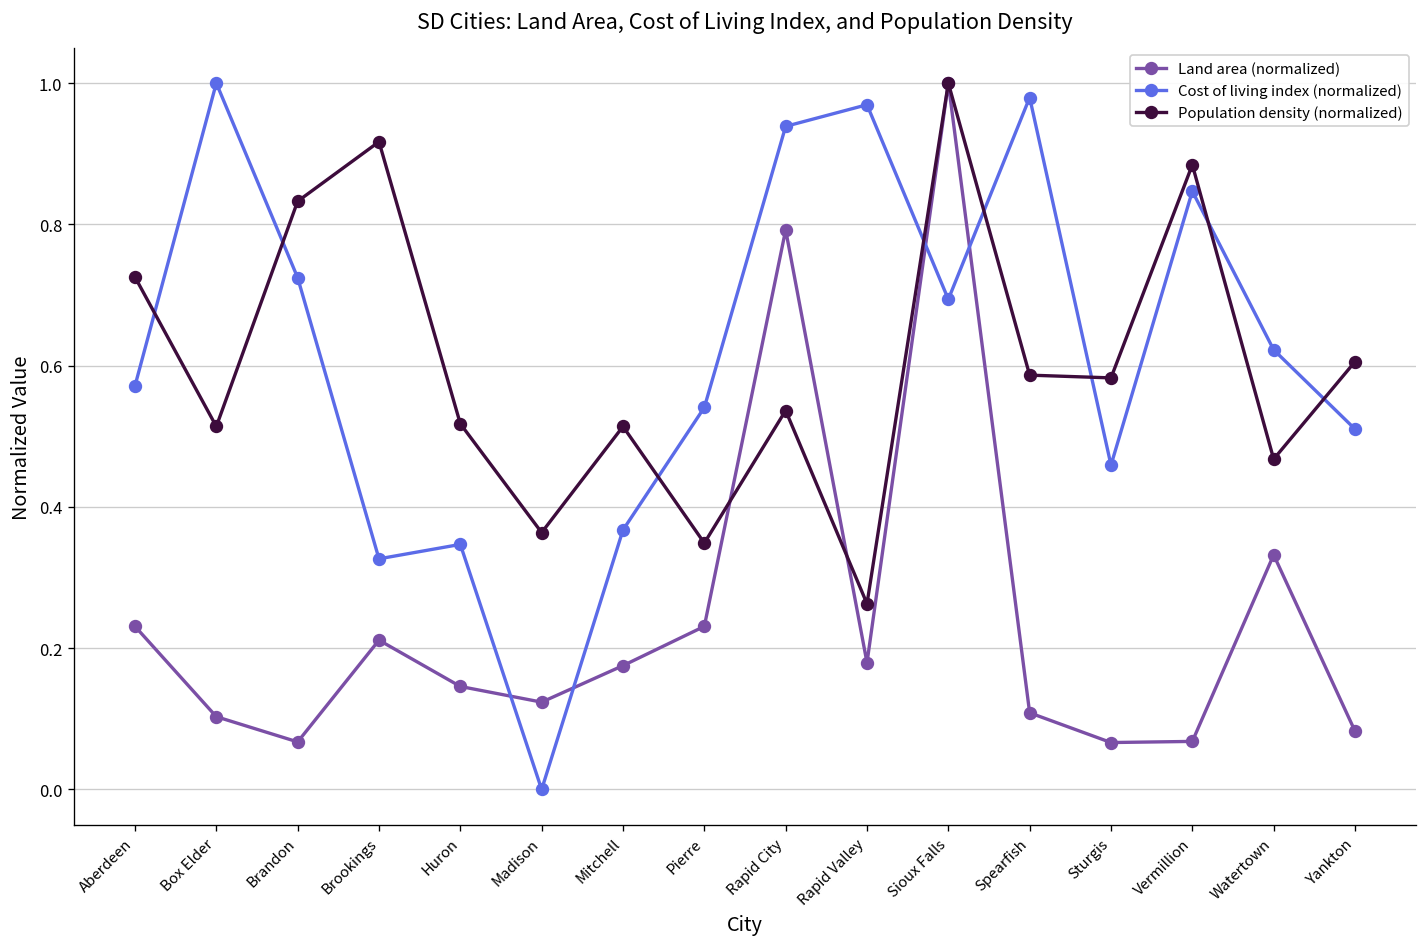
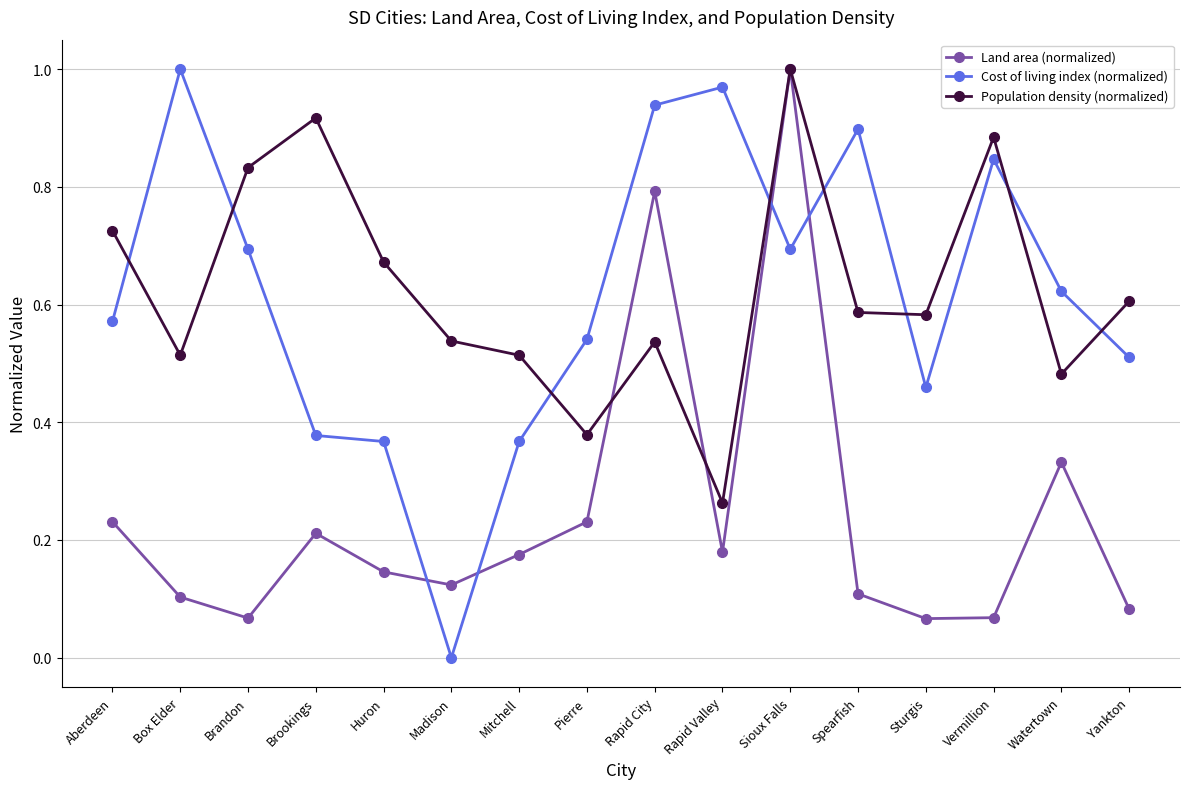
  {
    "Land area (normalized)": {
      "Aberdeen": 0.23,
      "Box Elder": 0.10,
      "Brandon": 0.07,
      "Brookings": 0.21,
      "Huron": 0.15,
      "Madison": 0.12,
      "Mitchell": 0.18,
      "Pierre": 0.23,
      "Rapid City": 0.79,
      "Rapid Valley": 0.18,
      "Spearfish": 0.11,
      "Sturgis": 0.07,
      "Vermillion": 0.07,
      "Watertown": 0.33,
      "Yankton": 0.08
    },
    "Cost of living index (normalized)": {
      "Aberdeen": 0.57,
      "Box Elder": 1.00,
-     "Brandon": 0.72,
-     "Brookings": 0.33,
-     "Huron": 0.35,
+     "Brandon": 0.69,
+     "Brookings": 0.38,
+     "Huron": 0.37,
      "Madison": 0.00,
      "Mitchell": 0.37,
      "Pierre": 0.54,
      "Rapid City": 0.94,
      "Rapid Valley": 0.97,
      "Sioux Falls": 0.69,
-     "Spearfish": 0.98,
+     "Spearfish": 0.90,
      "Sturgis": 0.46,
      "Vermillion": 0.85,
      "Watertown": 0.62,
      "Yankton": 0.51
    },
    "Population density (normalized)": {
      "Aberdeen": 0.73,
      "Box Elder": 0.51,
      "Brandon": 0.83,
      "Brookings": 0.92,
-     "Huron": 0.52,
-     "Madison": 0.36,
+     "Huron": 0.67,
+     "Madison": 0.54,
      "Mitchell": 0.51,
-     "Pierre": 0.35,
+     "Pierre": 0.38,
      "Rapid City": 0.54,
      "Rapid Valley": 0.26,
      "Spearfish": 0.59,
      "Sturgis": 0.58,
      "Vermillion": 0.88,
-     "Watertown": 0.47,
+     "Watertown": 0.48,
      "Yankton": 0.61
    }
  }
